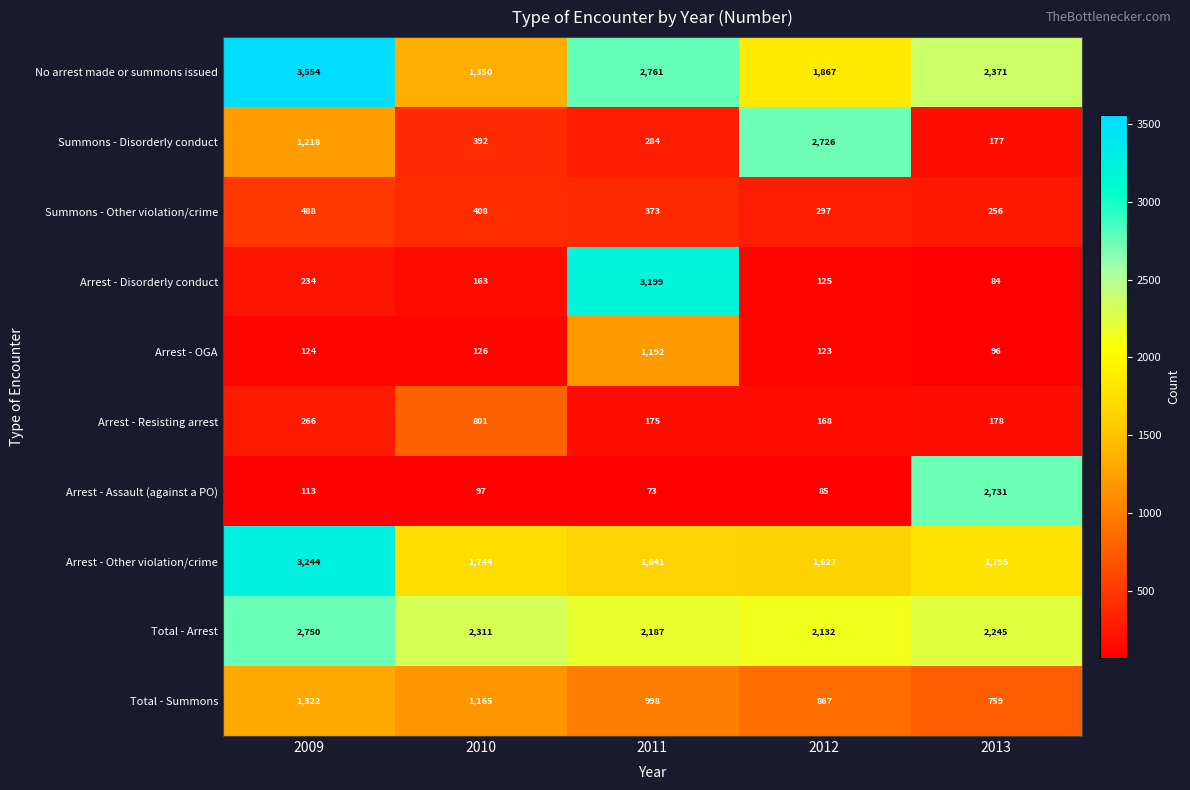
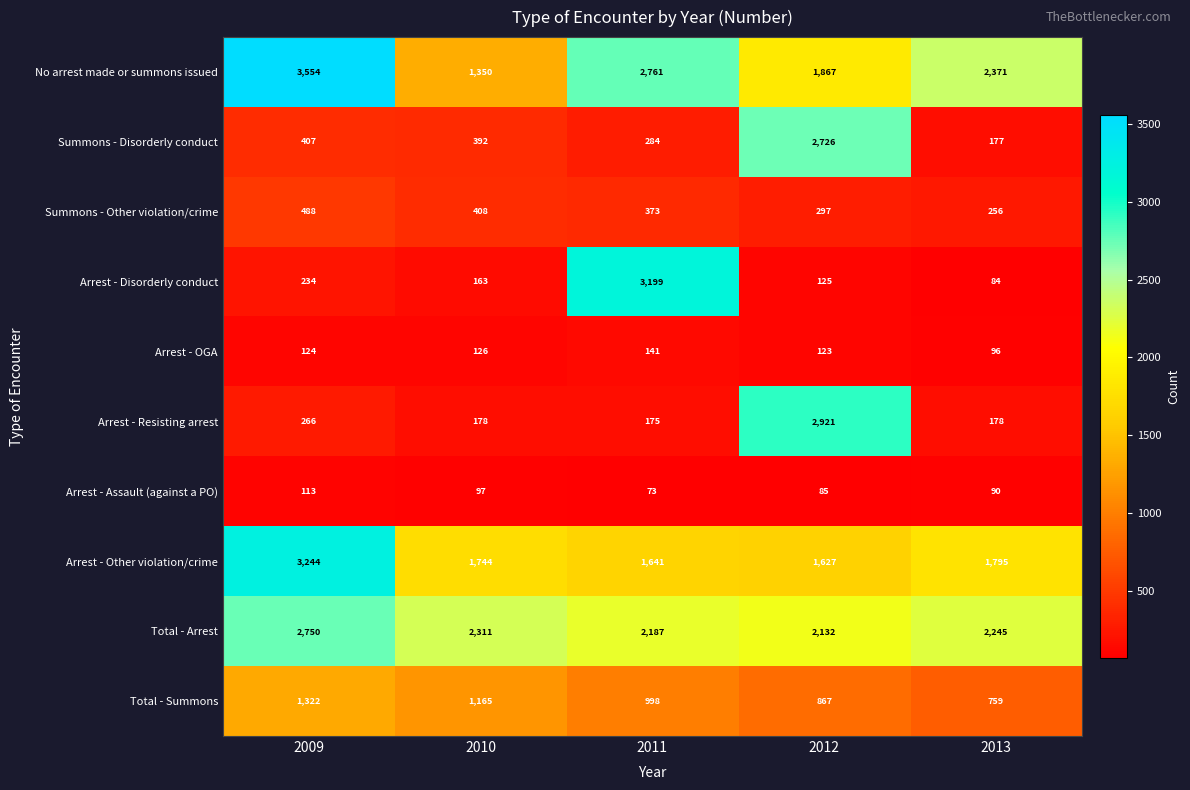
  {
    "No arrest made or summons issued": {
      "2009": "3,554",
      "2010": "1,350",
      "2011": "2,761",
      "2012": "1,867",
      "2013": "2,371"
    },
    "Summons - Disorderly conduct": {
-     "2009": "1,218",
+     "2009": "407",
      "2010": "392",
      "2011": "284",
      "2012": "2,726",
      "2013": "177"
    },
    "Summons - Other violation/crime": {
      "2009": "488",
      "2010": "408",
      "2011": "373",
      "2012": "297",
      "2013": "256"
    },
    "Arrest - Disorderly conduct": {
      "2009": "234",
      "2010": "163",
      "2011": "3,199",
      "2012": "125",
      "2013": "84"
    },
    "Arrest - OGA": {
      "2009": "124",
      "2010": "126",
-     "2011": "1,192",
+     "2011": "141",
      "2012": "123",
      "2013": "96"
    },
    "Arrest - Resisting arrest": {
      "2009": "266",
-     "2010": "801",
+     "2010": "178",
      "2011": "175",
-     "2012": "168",
+     "2012": "2,921",
      "2013": "178"
    },
    "Arrest - Assault (against a PO)": {
      "2009": "113",
      "2010": "97",
      "2011": "73",
      "2012": "85",
-     "2013": "2,731"
+     "2013": "90"
    },
    "Arrest - Other violation/crime": {
      "2009": "3,244",
      "2010": "1,744",
      "2011": "1,641",
      "2012": "1,627",
      "2013": "1,795"
    },
    "Total - Arrest": {
      "2009": "2,750",
      "2010": "2,311",
      "2011": "2,187",
      "2012": "2,132",
      "2013": "2,245"
    },
    "Total - Summons": {
      "2009": "1,322",
      "2010": "1,165",
      "2011": "998",
      "2012": "867",
      "2013": "759"
    }
  }
